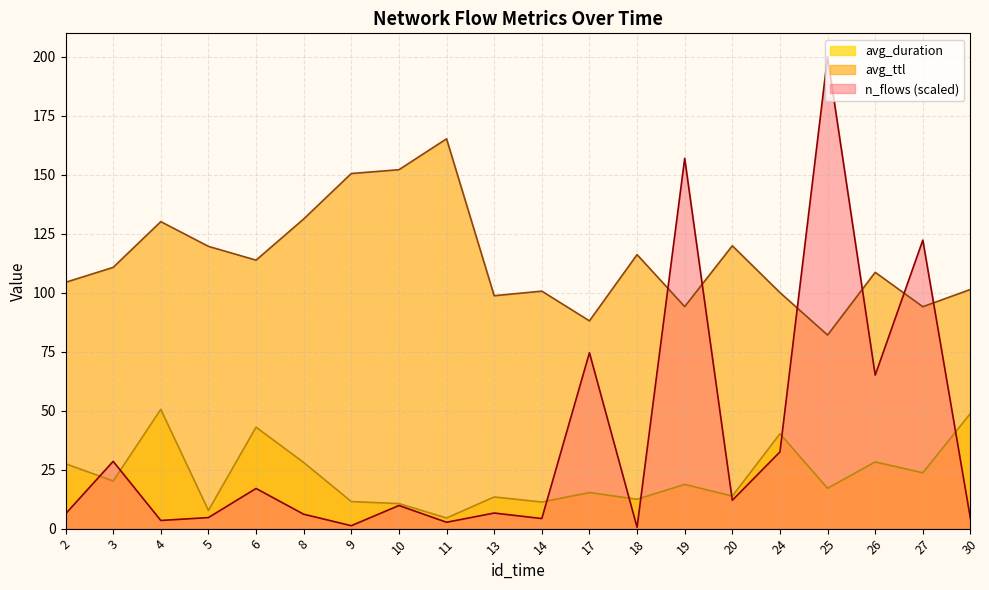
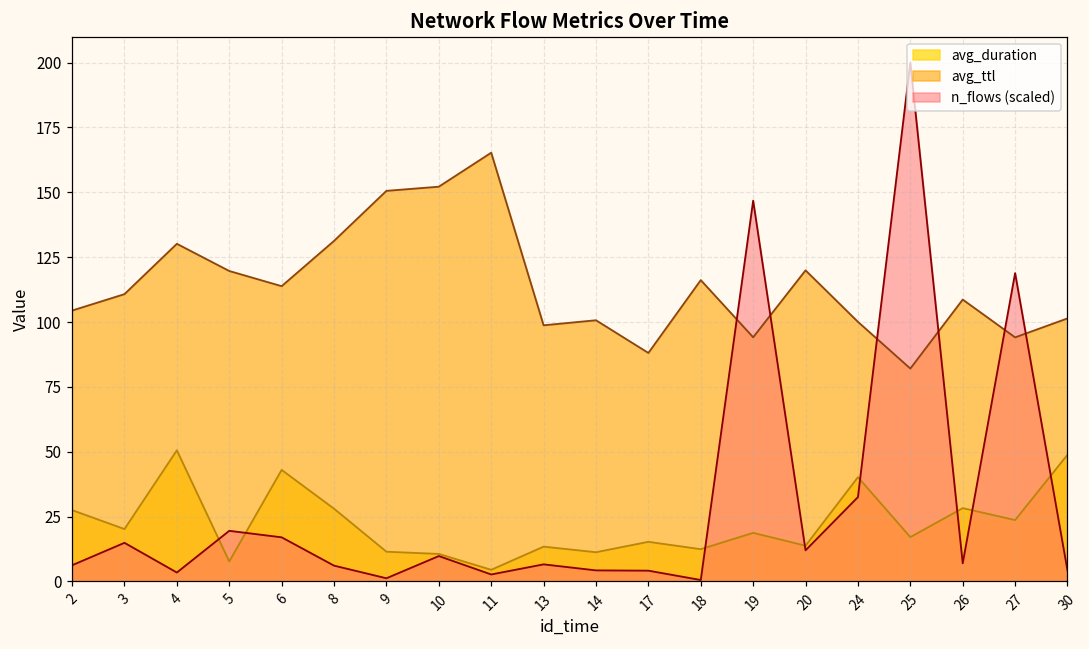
  {
    "n_flows (scaled)": {
      "2": 6,
-     "3": 29,
+     "3": 15,
      "4": 3,
-     "5": 5,
+     "5": 20,
      "6": 17,
      "8": 6,
      "9": 1,
      "11": 3,
      "13": 7,
      "14": 4,
-     "17": 75,
+     "17": 4,
      "18": 1,
-     "19": 157,
+     "19": 147,
      "20": 12,
      "24": 33,
-     "26": 65,
-     "27": 122,
+     "26": 7,
+     "27": 119,
      "30": 4
    }
  }
